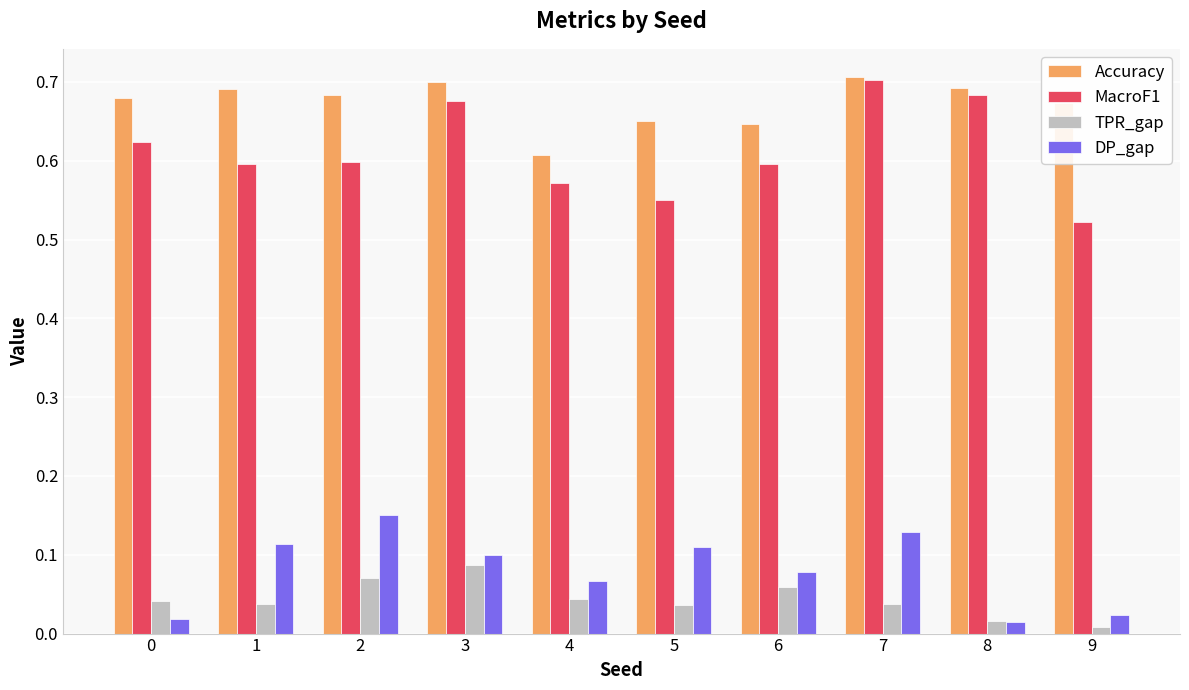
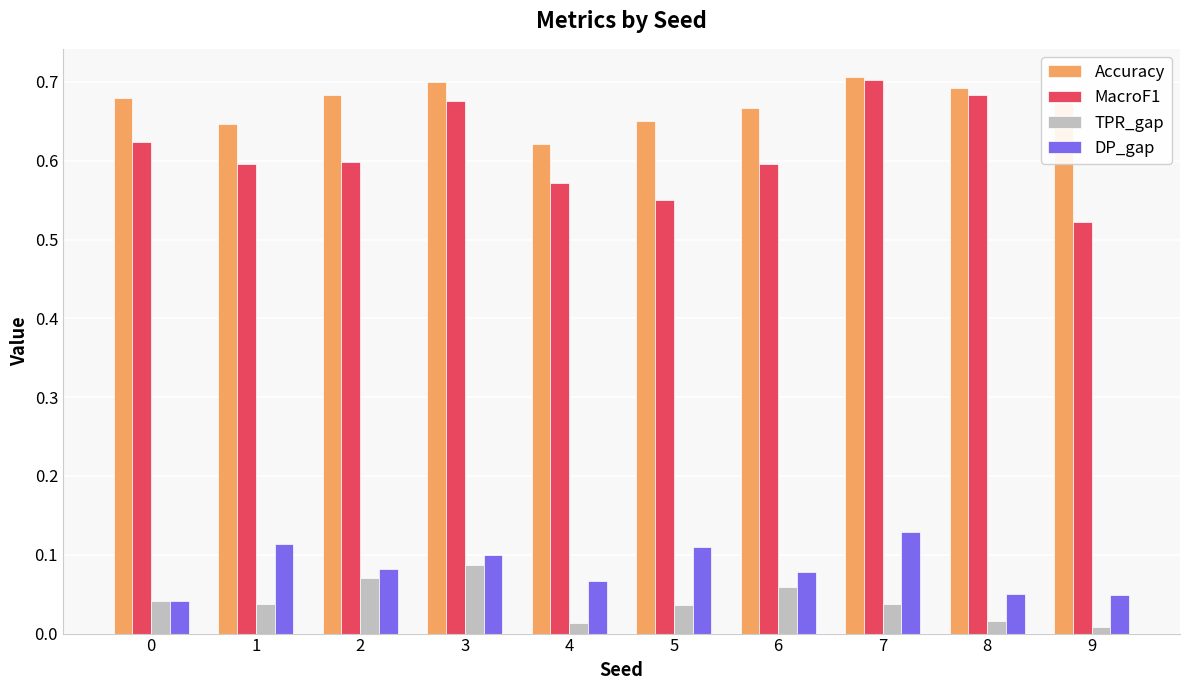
  {
    "Accuracy": {
      "0": 0.68,
-     "1": 0.69,
+     "1": 0.65,
      "2": 0.68,
      "3": 0.70,
-     "4": 0.61,
+     "4": 0.62,
      "5": 0.65,
-     "6": 0.65,
+     "6": 0.67,
      "7": 0.71,
      "8": 0.69
    },
    "MacroF1": {
      "0": 0.62,
      "1": 0.60,
      "2": 0.60,
      "3": 0.68,
      "4": 0.57,
      "5": 0.55,
      "6": 0.60,
      "7": 0.70,
      "8": 0.68,
      "9": 0.52
    },
    "TPR_gap": {
      "0": 0.04,
      "1": 0.04,
      "2": 0.07,
      "3": 0.09,
-     "4": 0.04,
+     "4": 0.01,
      "5": 0.04,
      "6": 0.06,
      "7": 0.04,
      "8": 0.02,
      "9": 0.01
    },
    "DP_gap": {
-     "0": 0.02,
+     "0": 0.04,
      "1": 0.11,
-     "2": 0.15,
+     "2": 0.08,
      "3": 0.10,
      "4": 0.07,
      "5": 0.11,
      "6": 0.08,
      "7": 0.13,
-     "8": 0.01,
-     "9": 0.02
+     "8": 0.05,
+     "9": 0.05
    }
  }
